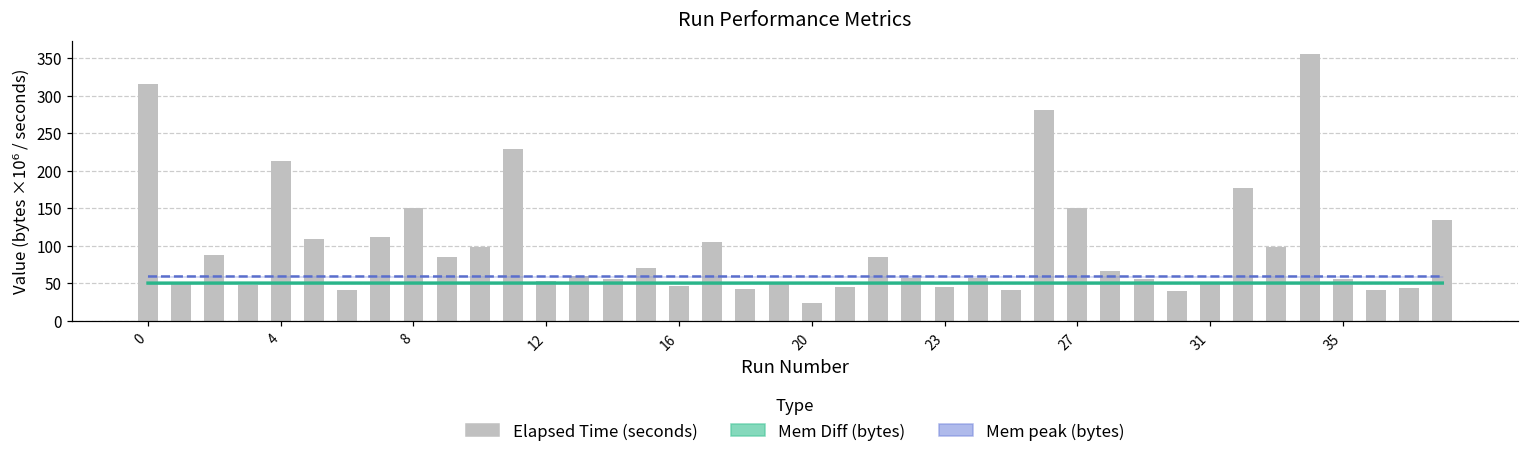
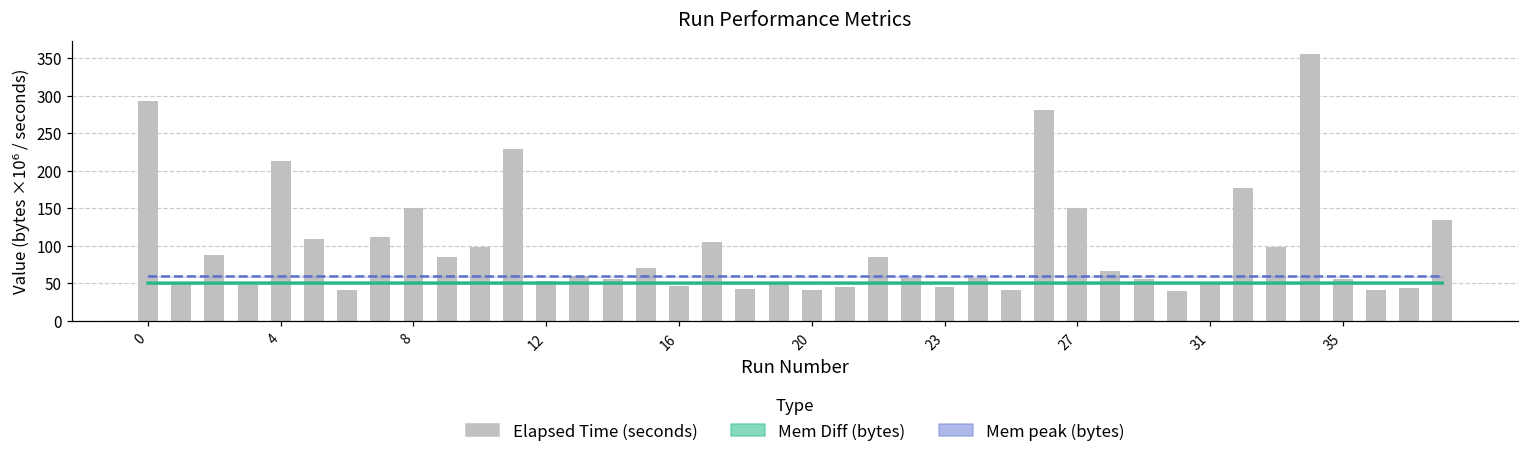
  {
    "Elapsed Time (seconds)": {
-     "0": 320,
+     "0": 290,
      "4": 210,
      "8": 150,
      "12": 50,
      "16": 50,
-     "20": 20
+     "20": 40
    }
  }
